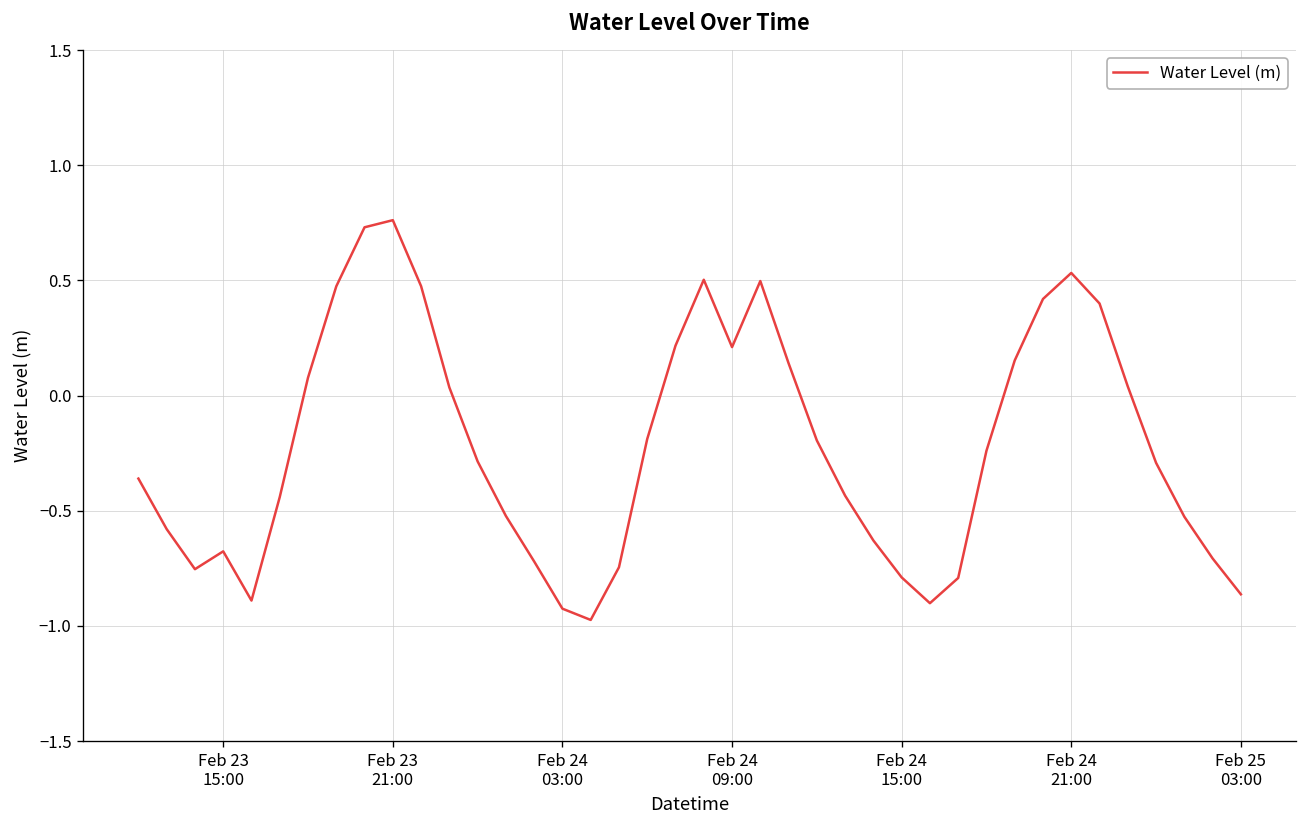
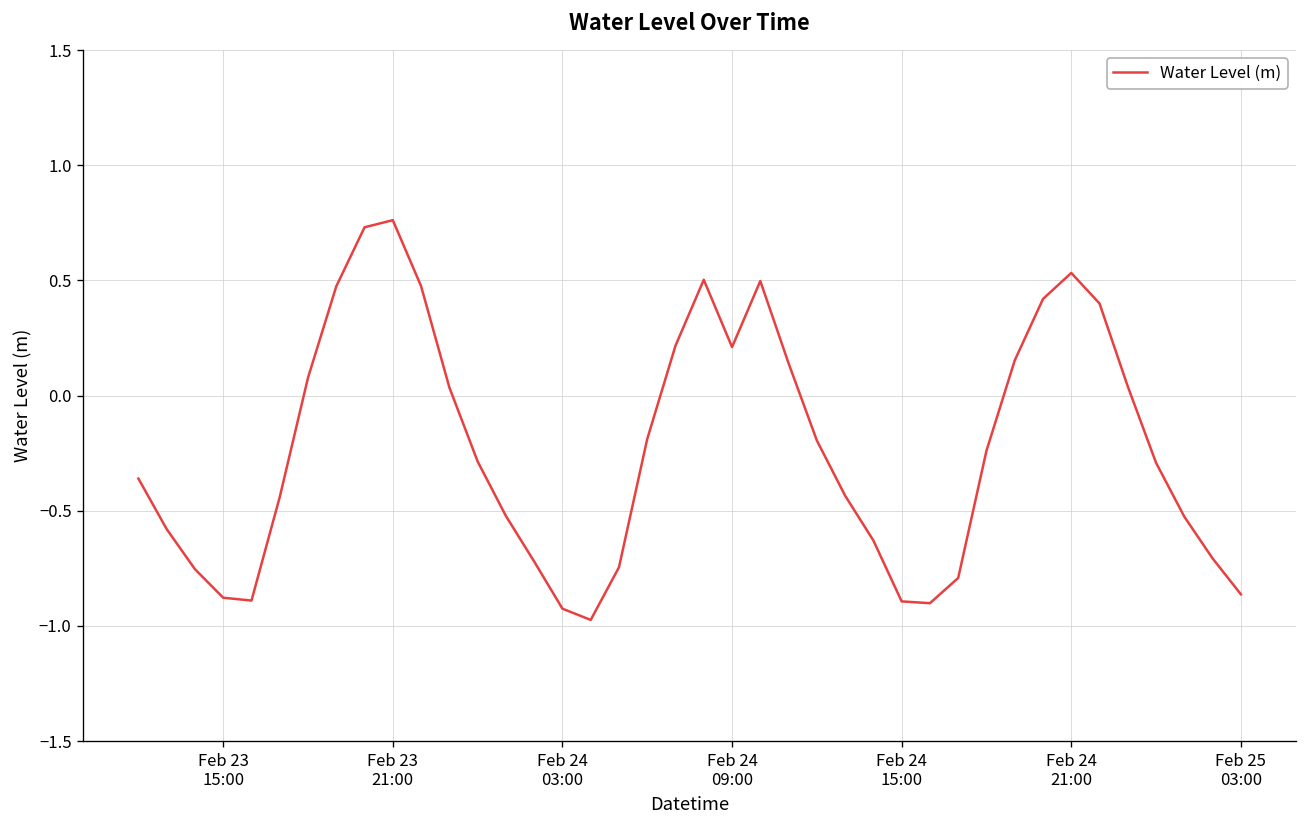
  {
-   "Feb 23 15:00": -0.68,
+   "Feb 23 15:00": -0.88,
    "Feb 23 21:00": 0.76,
    "Feb 24 03:00": -0.93,
    "Feb 24 09:00": 0.21,
-   "Feb 24 15:00": -0.79,
+   "Feb 24 15:00": -0.89,
    "Feb 24 21:00": 0.53,
    "Feb 25 03:00": -0.86
  }
